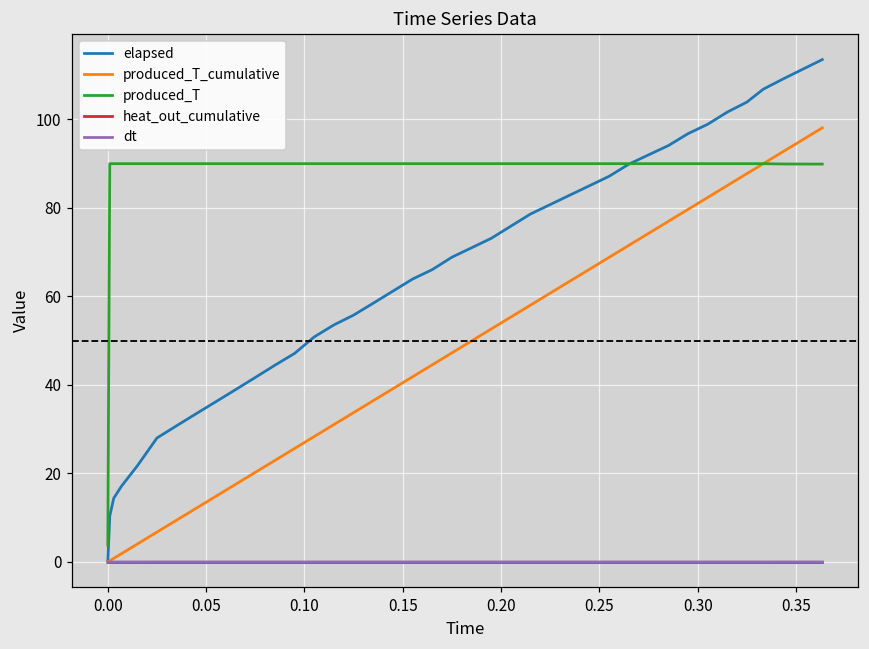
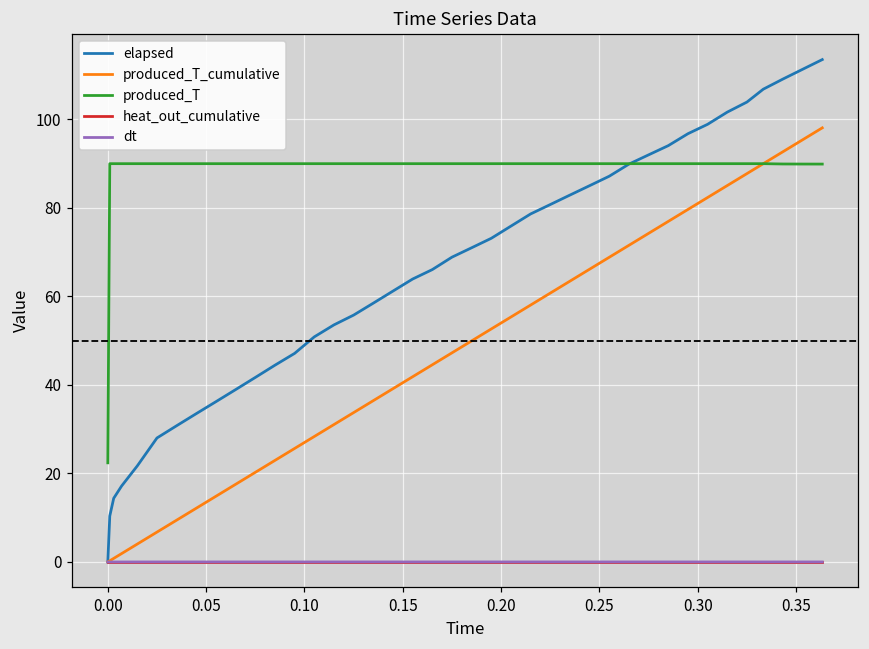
  {
    "produced_T": {
-     "0.00": 4
+     "0.00": 22
    }
  }
